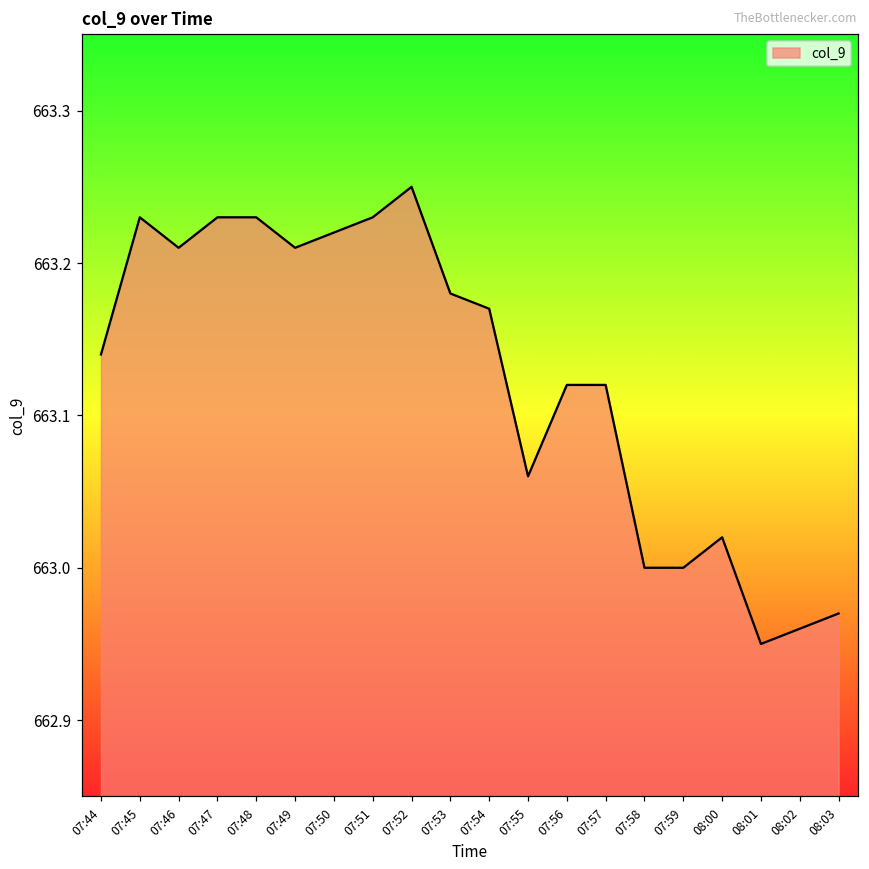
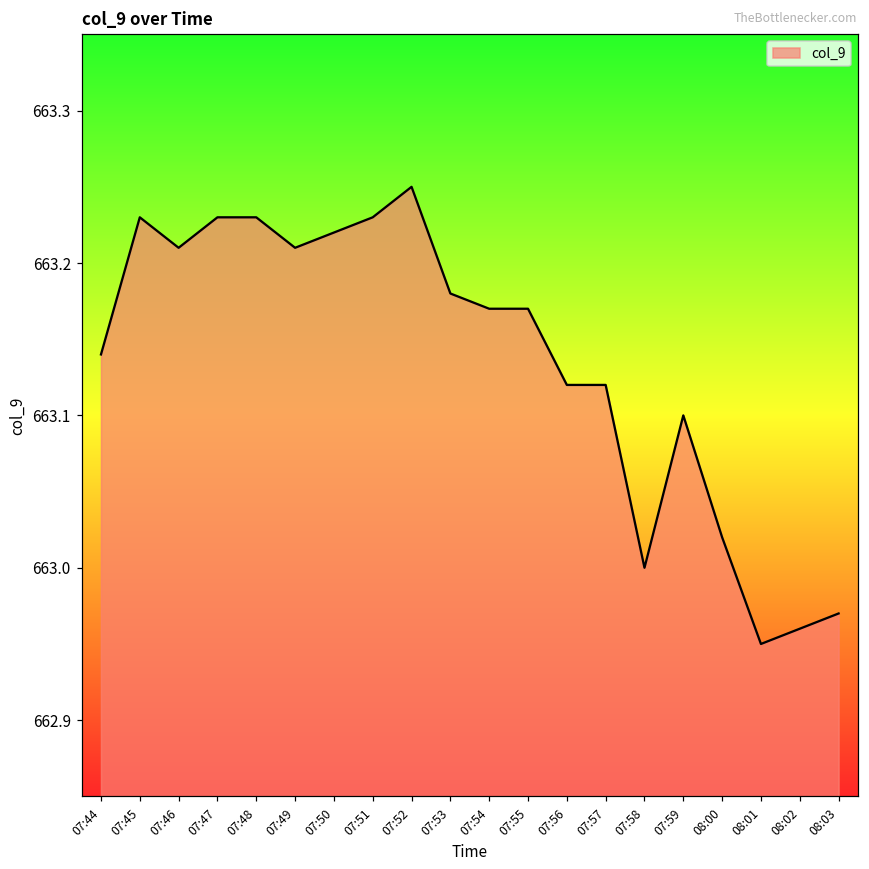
  {
    "07:44": 663.14,
    "07:45": 663.23,
    "07:46": 663.21,
    "07:47": 663.23,
    "07:48": 663.23,
    "07:49": 663.21,
    "07:50": 663.22,
    "07:51": 663.23,
    "07:52": 663.25,
    "07:53": 663.18,
    "07:54": 663.17,
-   "07:55": 663.06,
+   "07:55": 663.17,
    "07:56": 663.12,
    "07:57": 663.12,
    "07:58": 663.00,
-   "07:59": 663.0,
+   "07:59": 663.1,
    "08:00": 663.02,
    "08:01": 662.95,
    "08:02": 662.96,
    "08:03": 662.97
  }
